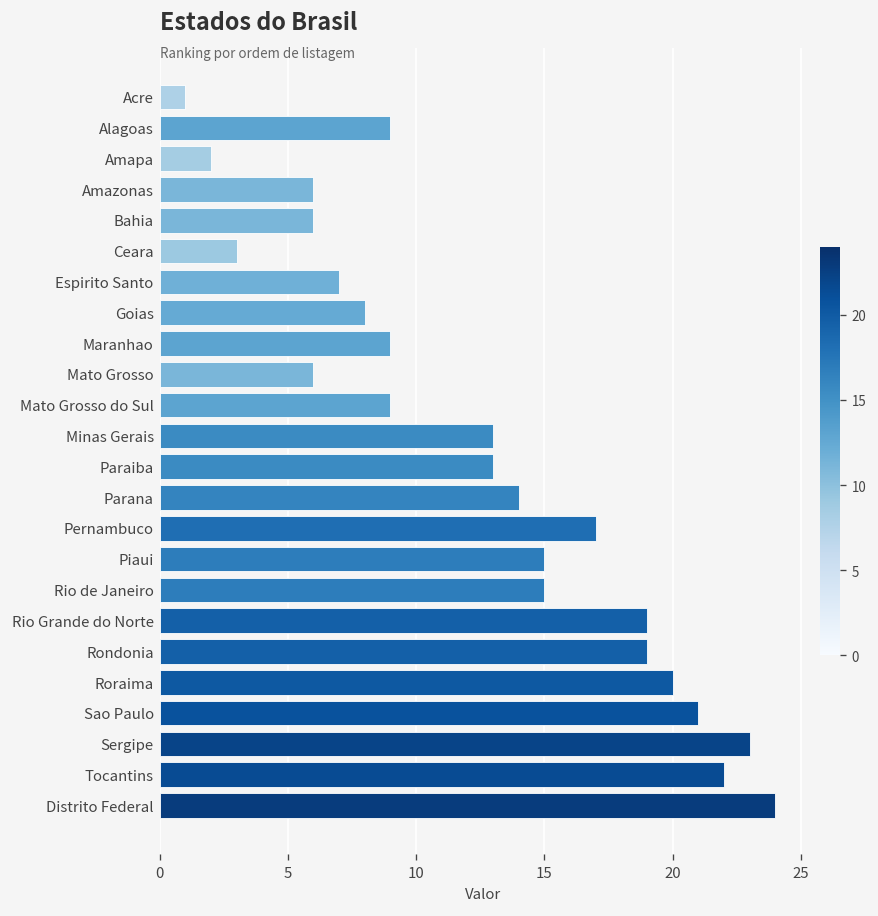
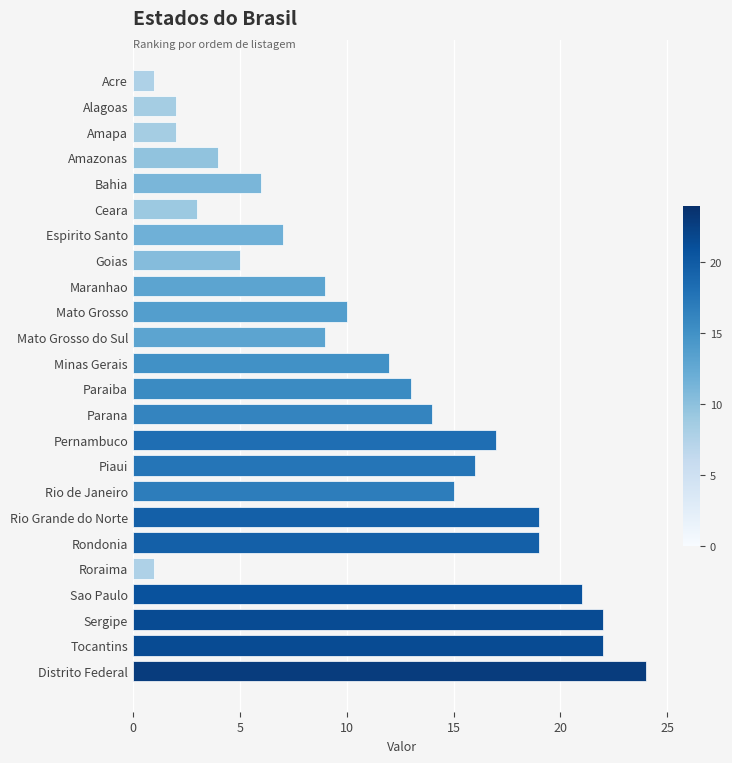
  {
    "Acre": 1,
-   "Alagoas": 9,
+   "Alagoas": 2,
    "Amapa": 2,
-   "Amazonas": 6,
+   "Amazonas": 4,
    "Bahia": 6,
    "Ceara": 3,
    "Espirito Santo": 7,
-   "Goias": 8,
+   "Goias": 5,
    "Maranhao": 9,
-   "Mato Grosso": 6,
+   "Mato Grosso": 10,
    "Mato Grosso do Sul": 9,
-   "Minas Gerais": 13,
+   "Minas Gerais": 12,
    "Paraiba": 13,
    "Parana": 14,
    "Pernambuco": 17,
-   "Piaui": 15,
+   "Piaui": 16,
    "Rio de Janeiro": 15,
    "Rio Grande do Norte": 19,
    "Rondonia": 19,
-   "Roraima": 20,
+   "Roraima": 1,
    "Sao Paulo": 21,
-   "Sergipe": 23,
+   "Sergipe": 22,
    "Tocantins": 22,
    "Distrito Federal": 24
  }
